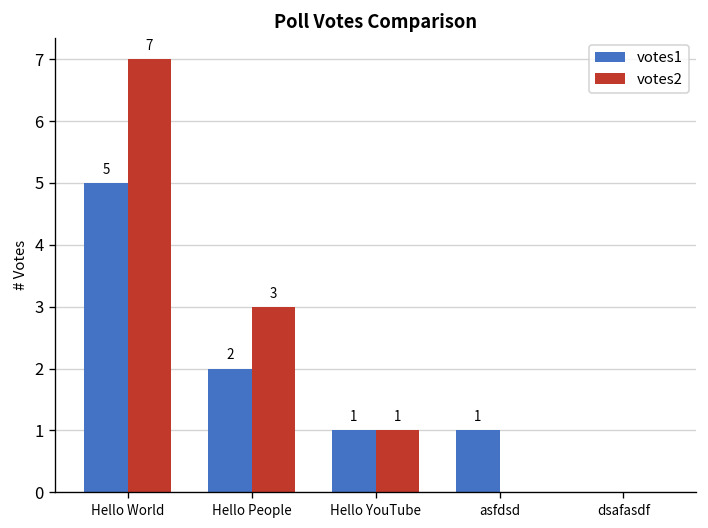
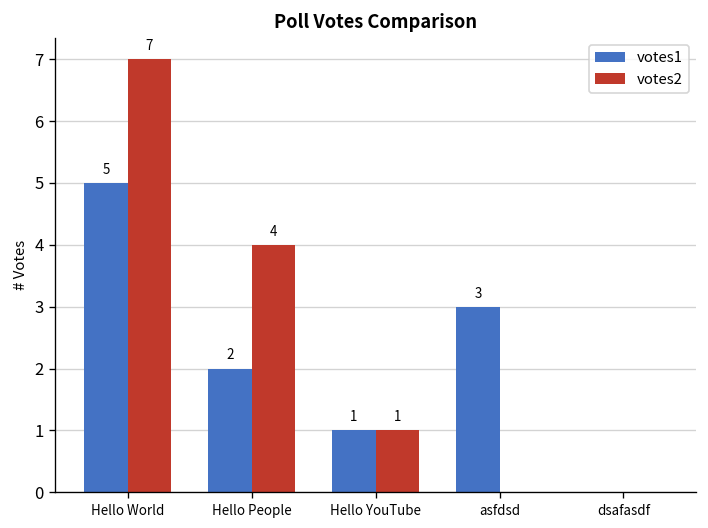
  {
    "votes1": {
      "Hello World": 5,
      "Hello People": 2,
      "Hello YouTube": 1,
-     "asfdsd": 1
+     "asfdsd": 3
    },
    "votes2": {
      "Hello World": 7,
-     "Hello People": 3,
+     "Hello People": 4,
      "Hello YouTube": 1
    }
  }
